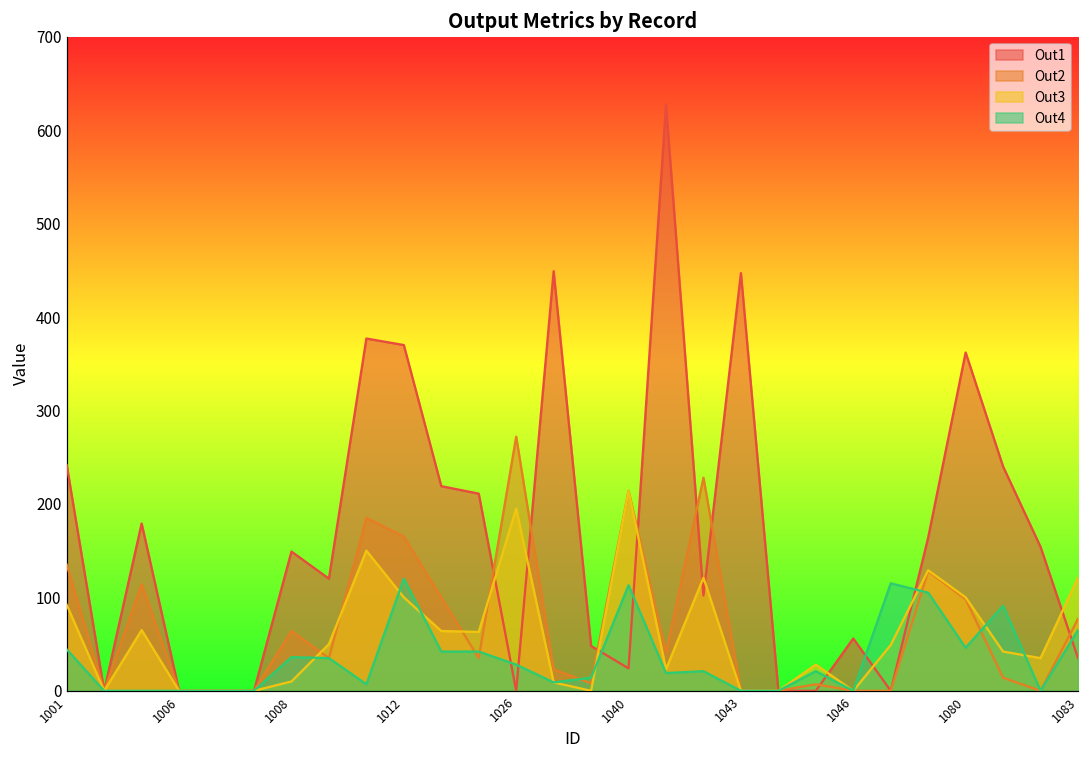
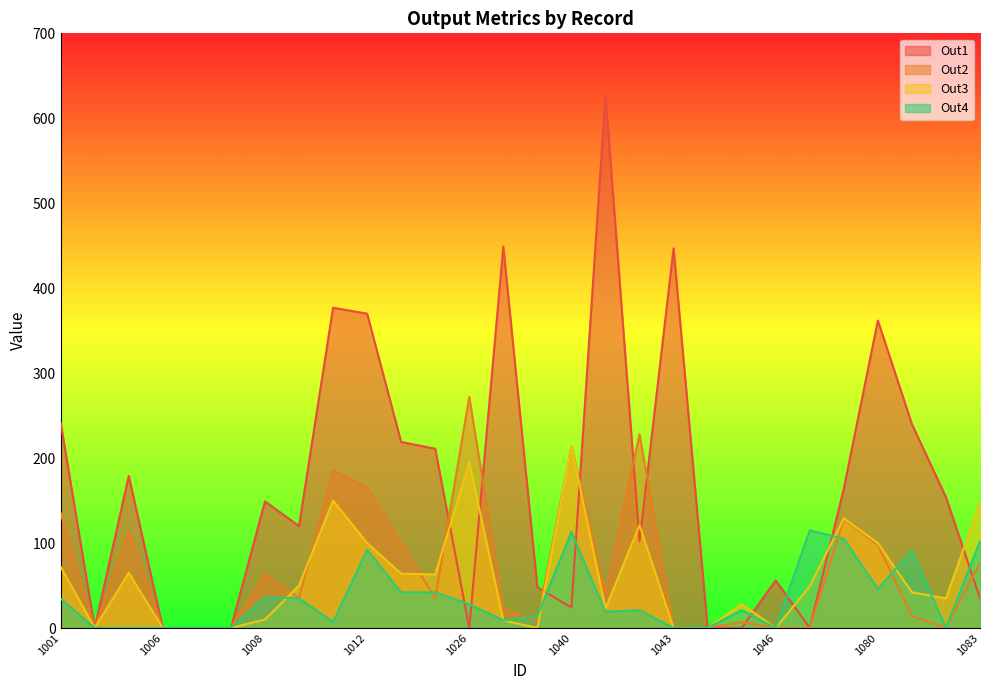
  {
    "Out3": {
-     "1001": 90,
+     "1001": 70,
      "1008": 10,
      "1012": 100,
      "1026": 200,
-     "1083": 120
+     "1083": 150
    },
    "Out4": {
-     "1001": 40,
+     "1001": 30,
      "1008": 40,
-     "1012": 120,
+     "1012": 90,
      "1026": 30,
      "1040": 110,
      "1080": 50,
-     "1083": 70
+     "1083": 100
    }
  }
